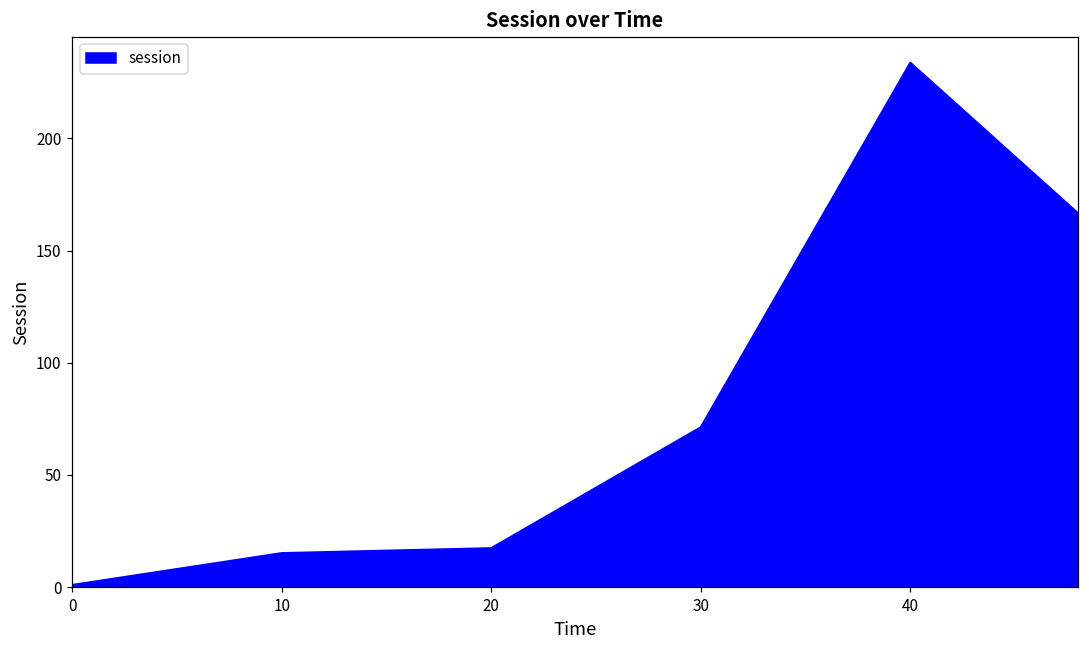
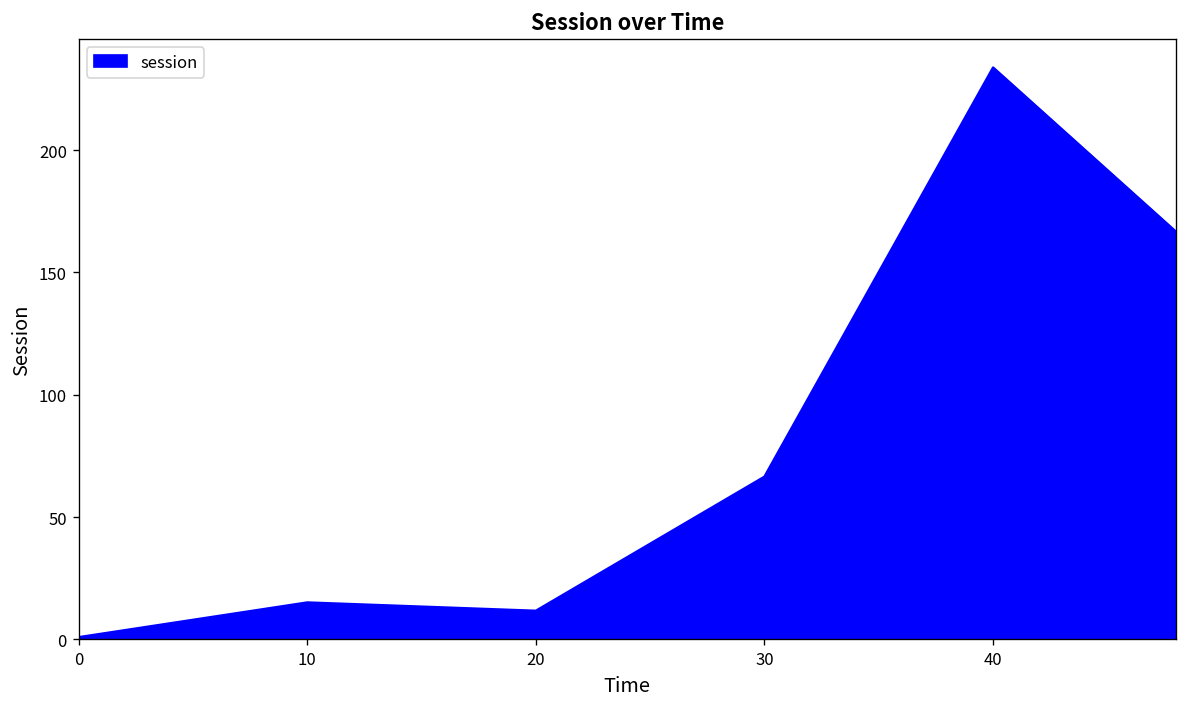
  {
    "0": 1,
    "10": 15,
-   "20": 17,
-   "30": 71,
+   "20": 12,
+   "30": 67,
    "40": 234
  }
